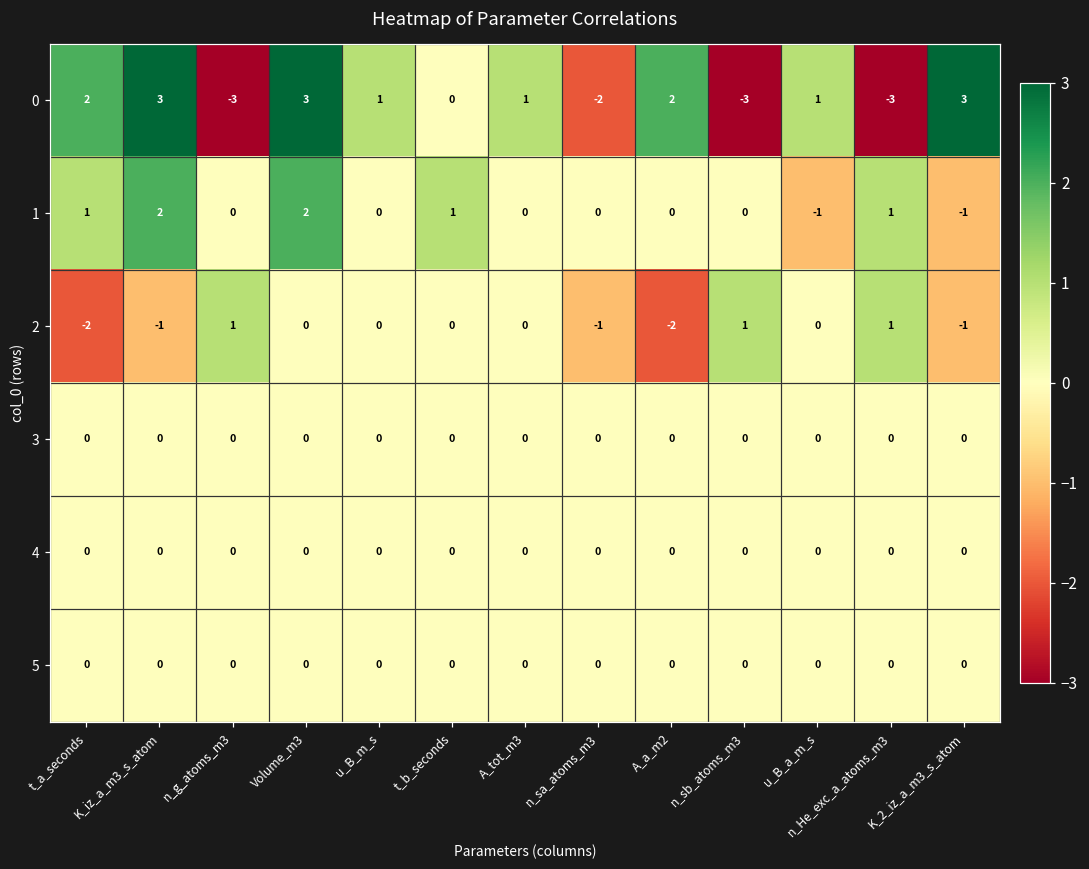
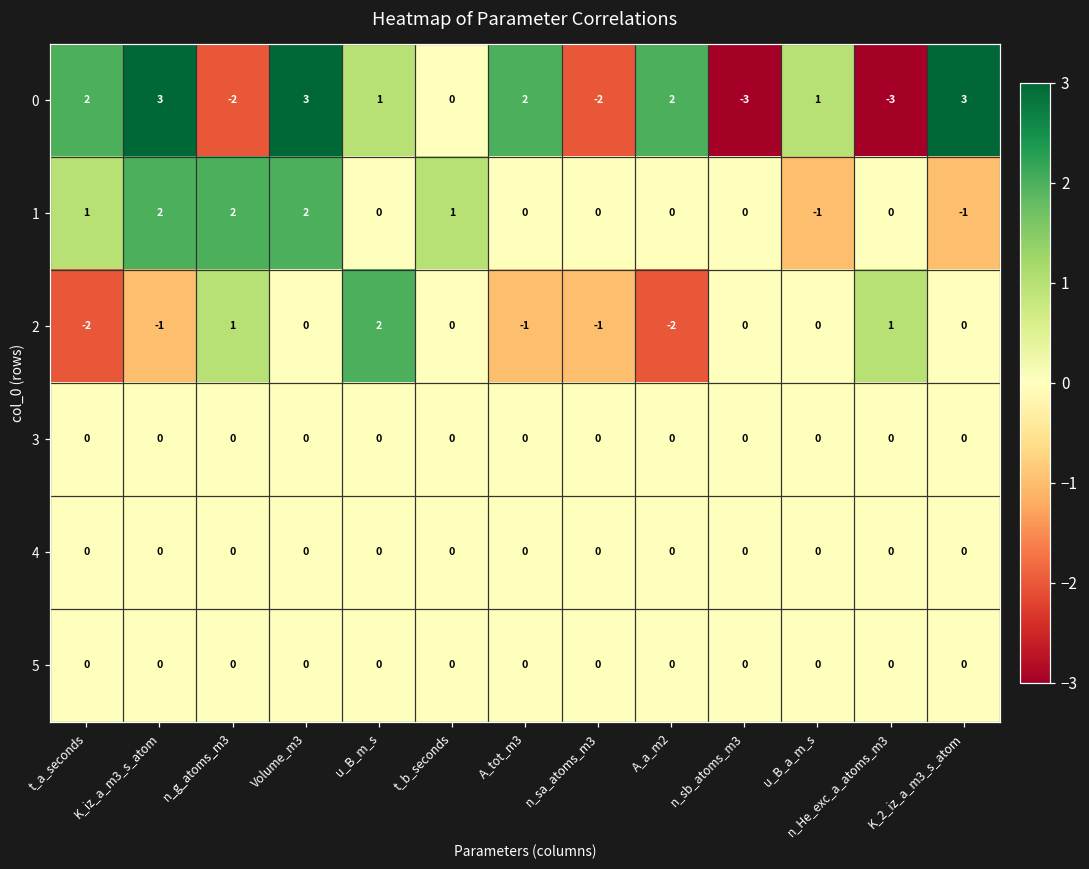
  {
    "0": {
      "t_a_seconds": 2,
      "K_iz_a_m3_s_atom": 3,
-     "n_g_atoms_m3": -3,
+     "n_g_atoms_m3": -2,
      "Volume_m3": 3,
      "u_B_m_s": 1,
      "t_b_seconds": 0,
-     "A_tot_m3": 1,
+     "A_tot_m3": 2,
      "n_sa_atoms_m3": -2,
      "A_a_m2": 2,
      "n_sb_atoms_m3": -3,
      "u_B_a_m_s": 1,
      "n_He_exc_a_atoms_m3": -3,
      "K_2_iz_a_m3_s_atom": 3
    },
    "1": {
      "t_a_seconds": 1,
      "K_iz_a_m3_s_atom": 2,
-     "n_g_atoms_m3": 0,
+     "n_g_atoms_m3": 2,
      "Volume_m3": 2,
      "u_B_m_s": 0,
      "t_b_seconds": 1,
      "A_tot_m3": 0,
      "n_sa_atoms_m3": 0,
      "A_a_m2": 0,
      "n_sb_atoms_m3": 0,
      "u_B_a_m_s": -1,
-     "n_He_exc_a_atoms_m3": 1,
+     "n_He_exc_a_atoms_m3": 0,
      "K_2_iz_a_m3_s_atom": -1
    },
    "2": {
      "t_a_seconds": -2,
      "K_iz_a_m3_s_atom": -1,
      "n_g_atoms_m3": 1,
      "Volume_m3": 0,
-     "u_B_m_s": 0,
+     "u_B_m_s": 2,
      "t_b_seconds": 0,
-     "A_tot_m3": 0,
+     "A_tot_m3": -1,
      "n_sa_atoms_m3": -1,
      "A_a_m2": -2,
-     "n_sb_atoms_m3": 1,
+     "n_sb_atoms_m3": 0,
      "u_B_a_m_s": 0,
      "n_He_exc_a_atoms_m3": 1,
-     "K_2_iz_a_m3_s_atom": -1
+     "K_2_iz_a_m3_s_atom": 0
    },
    "3": {
      "t_a_seconds": 0,
      "K_iz_a_m3_s_atom": 0,
      "n_g_atoms_m3": 0,
      "Volume_m3": 0,
      "u_B_m_s": 0,
      "t_b_seconds": 0,
      "A_tot_m3": 0,
      "n_sa_atoms_m3": 0,
      "A_a_m2": 0,
      "n_sb_atoms_m3": 0,
      "u_B_a_m_s": 0,
      "n_He_exc_a_atoms_m3": 0,
      "K_2_iz_a_m3_s_atom": 0
    },
    "4": {
      "t_a_seconds": 0,
      "K_iz_a_m3_s_atom": 0,
      "n_g_atoms_m3": 0,
      "Volume_m3": 0,
      "u_B_m_s": 0,
      "t_b_seconds": 0,
      "A_tot_m3": 0,
      "n_sa_atoms_m3": 0,
      "A_a_m2": 0,
      "n_sb_atoms_m3": 0,
      "u_B_a_m_s": 0,
      "n_He_exc_a_atoms_m3": 0,
      "K_2_iz_a_m3_s_atom": 0
    },
    "5": {
      "t_a_seconds": 0,
      "K_iz_a_m3_s_atom": 0,
      "n_g_atoms_m3": 0,
      "Volume_m3": 0,
      "u_B_m_s": 0,
      "t_b_seconds": 0,
      "A_tot_m3": 0,
      "n_sa_atoms_m3": 0,
      "A_a_m2": 0,
      "n_sb_atoms_m3": 0,
      "u_B_a_m_s": 0,
      "n_He_exc_a_atoms_m3": 0,
      "K_2_iz_a_m3_s_atom": 0
    }
  }
